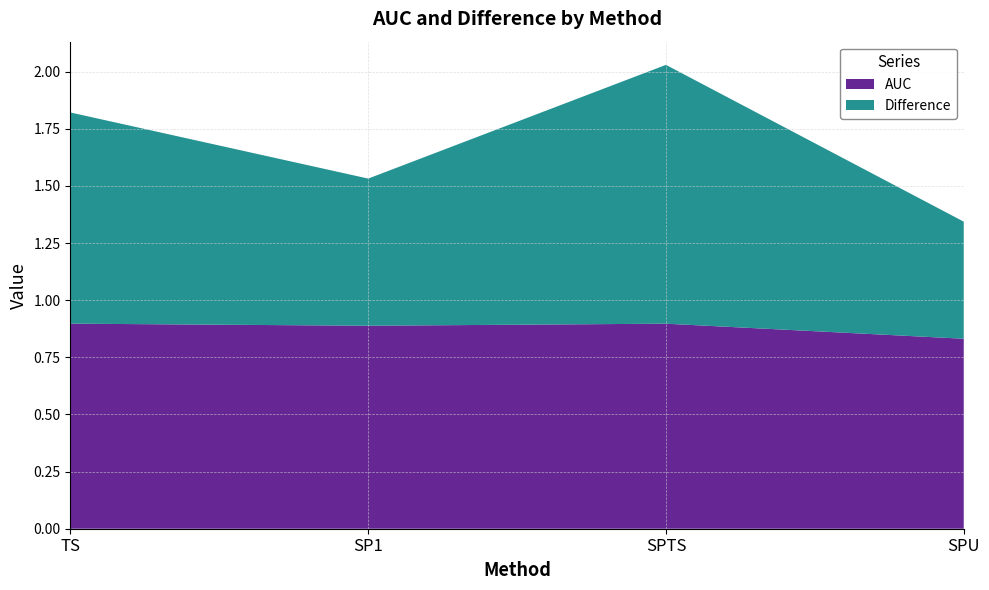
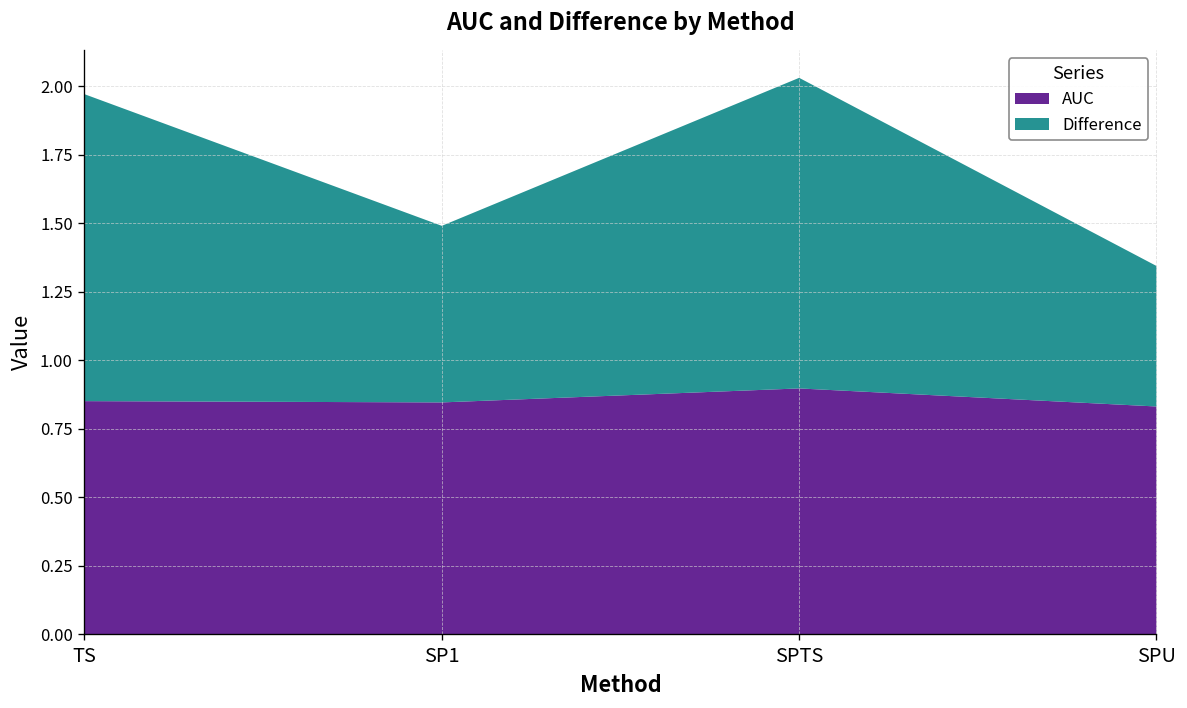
  {
    "AUC": {
-     "TS": 0.90,
-     "SP1": 0.89,
+     "TS": 0.85,
+     "SP1": 0.85,
      "SPTS": 0.90,
      "SPU": 0.83
    },
    "Difference": {
-     "TS": 0.92,
+     "TS": 1.12,
      "SP1": 0.64,
      "SPTS": 1.13,
      "SPU": 0.51
    }
  }
